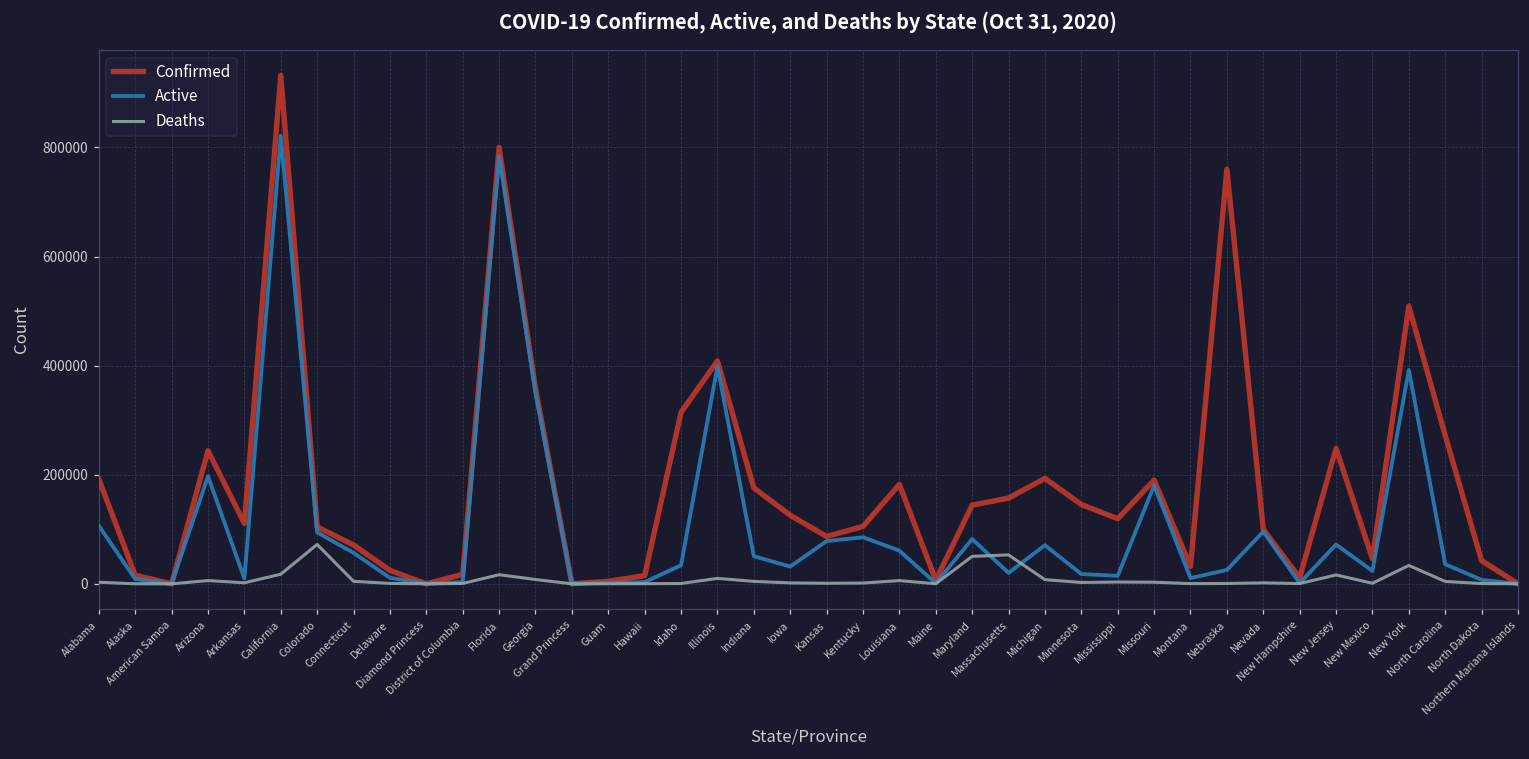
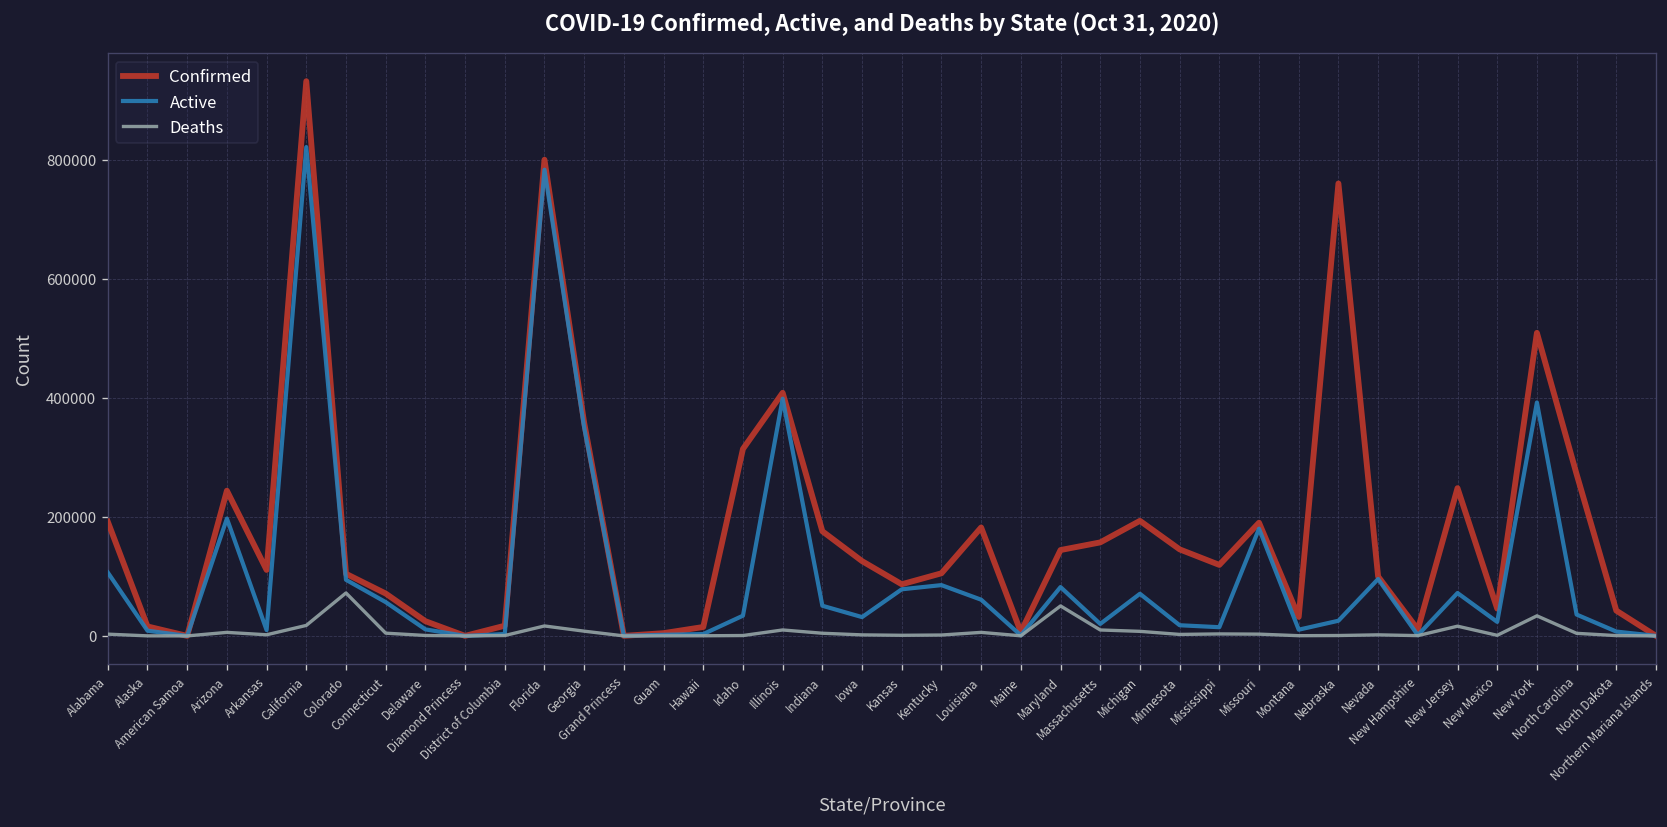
  {
    "Confirmed": {
      "Alabama": 190000,
      "Alaska": 20000,
      "Arizona": 240000,
      "Arkansas": 110000,
      "California": 930000,
      "Colorado": 100000,
      "Connecticut": 70000,
      "Delaware": 20000,
      "District of Columbia": 20000,
      "Florida": 800000,
      "Georgia": 360000,
      "Hawaii": 20000,
      "Idaho": 310000,
      "Illinois": 410000,
      "Indiana": 180000,
      "Iowa": 130000,
      "Kansas": 90000,
      "Kentucky": 110000,
      "Louisiana": 180000,
      "Maine": 10000,
      "Maryland": 140000,
      "Massachusetts": 160000,
      "Michigan": 190000,
      "Minnesota": 150000,
      "Mississippi": 120000,
      "Missouri": 190000,
      "Montana": 30000,
      "Nebraska": 760000,
      "New Hampshire": 10000,
      "New Jersey": 250000,
      "New Mexico": 50000,
      "New York": 510000,
      "North Carolina": 270000,
      "North Dakota": 40000
    },
    "Active": {
      "Alabama": 110000,
      "Alaska": 10000,
      "Arizona": 200000,
      "Arkansas": 10000,
      "California": 820000,
      "Colorado": 90000,
      "Connecticut": 60000,
      "Delaware": 10000,
      "Florida": 780000,
      "Georgia": 350000,
      "Idaho": 30000,
      "Illinois": 400000,
      "Indiana": 50000,
      "Iowa": 30000,
      "Kansas": 80000,
      "Kentucky": 90000,
      "Louisiana": 60000,
      "Maryland": 80000,
      "Massachusetts": 20000,
      "Michigan": 70000,
      "Minnesota": 20000,
      "Mississippi": 10000,
      "Missouri": 180000,
      "Montana": 10000,
      "Nebraska": 30000,
      "New Jersey": 70000,
      "New Mexico": 20000,
      "New York": 390000,
      "North Carolina": 40000,
      "North Dakota": 10000
    },
    "Deaths": {
      "Alabama": 0,
      "Alaska": 0,
      "Arizona": 10000,
      "Arkansas": 0,
      "California": 20000,
      "Colorado": 70000,
      "Connecticut": 0,
      "Delaware": 0,
      "Florida": 20000,
      "Georgia": 10000,
      "Idaho": 0,
      "Illinois": 10000,
      "Indiana": 0,
      "Iowa": 0,
      "Kansas": 0,
      "Kentucky": 0,
      "Louisiana": 10000,
      "Maryland": 50000,
-     "Massachusetts": 50000,
+     "Massachusetts": 10000,
      "Michigan": 10000,
      "Minnesota": 0,
      "Mississippi": 0,
      "Missouri": 0,
      "Montana": 0,
      "Nebraska": 0,
      "Nevada": 0,
      "New Jersey": 20000,
      "New Mexico": 0,
      "New York": 30000,
      "North Carolina": 0,
      "North Dakota": 0
    }
  }
